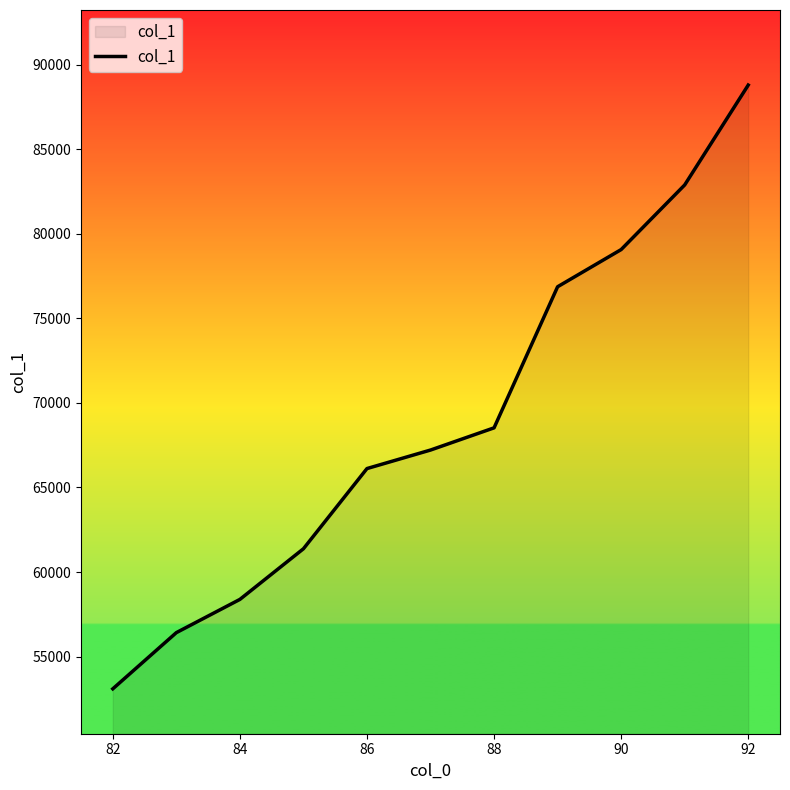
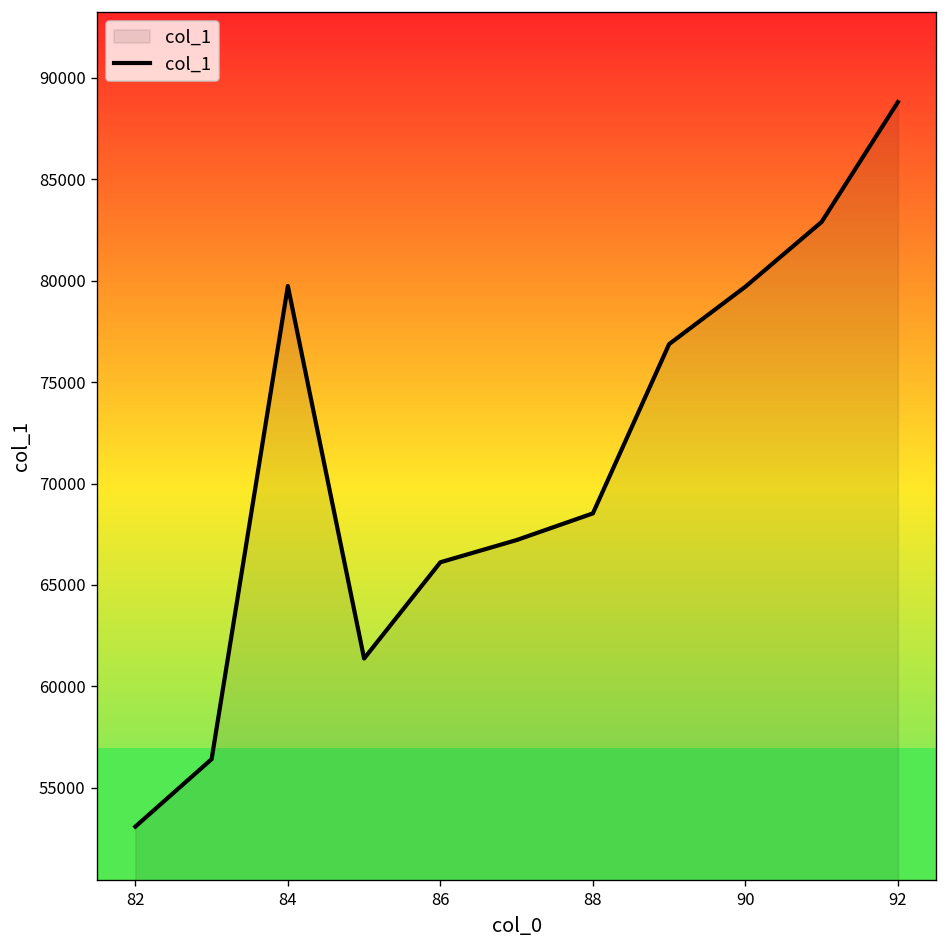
  {
    "82": 53100,
-   "84": 58400,
+   "84": 79700,
    "86": 66100,
    "88": 68500,
-   "90": 79100,
+   "90": 79700,
    "92": 88800
  }
